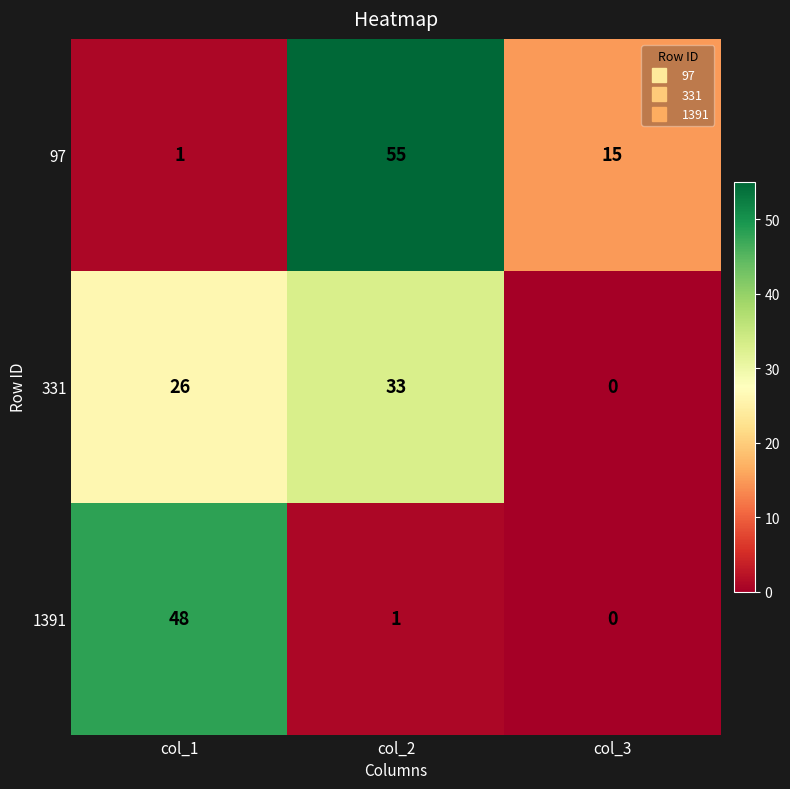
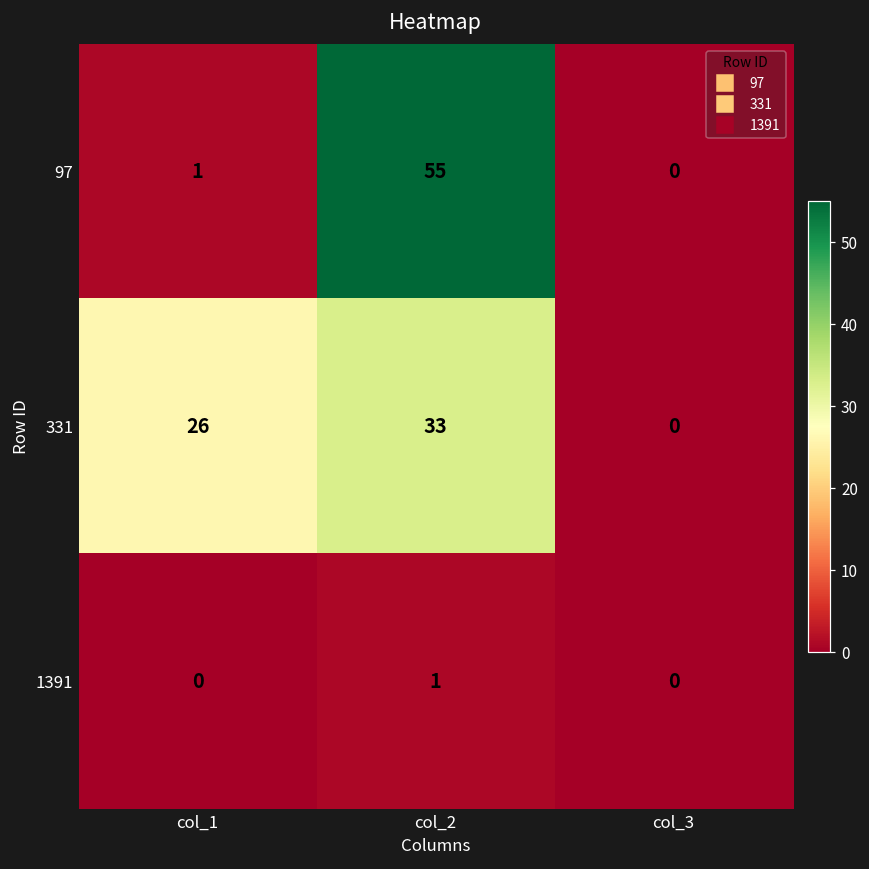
  {
    "97": {
      "col_1": 1,
      "col_2": 55,
-     "col_3": 15
+     "col_3": 0
    },
    "331": {
      "col_1": 26,
      "col_2": 33,
      "col_3": 0
    },
    "1391": {
-     "col_1": 48,
+     "col_1": 0,
      "col_2": 1,
      "col_3": 0
    }
  }
